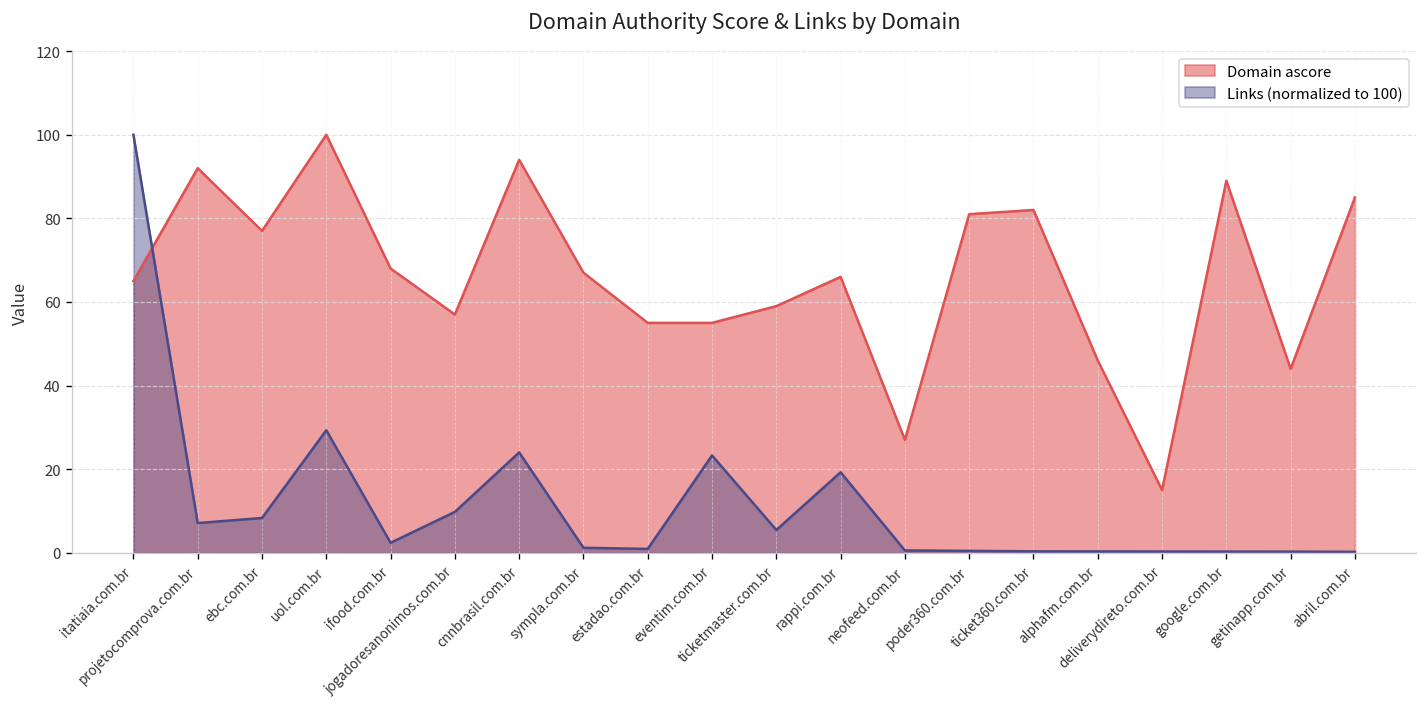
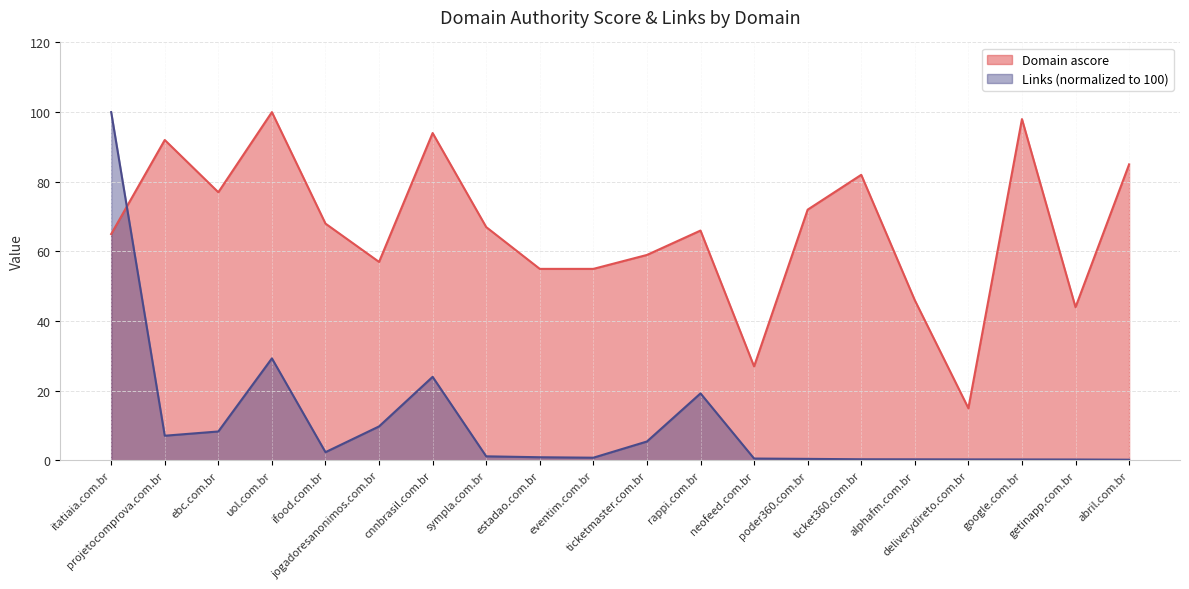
  {
    "Domain ascore": {
      "itatiaia.com.br": 65,
      "projetocomprova.com.br": 92,
      "ebc.com.br": 77,
      "uol.com.br": 100,
      "ifood.com.br": 68,
      "jogadoresanonimos.com.br": 57,
      "cnnbrasil.com.br": 94,
      "sympla.com.br": 67,
      "estadao.com.br": 55,
      "eventim.com.br": 55,
      "ticketmaster.com.br": 59,
      "rappi.com.br": 66,
      "neofeed.com.br": 27,
-     "poder360.com.br": 81,
+     "poder360.com.br": 72,
      "ticket360.com.br": 82,
      "alphafm.com.br": 46,
      "deliverydireto.com.br": 15,
-     "google.com.br": 89,
+     "google.com.br": 98,
      "getinapp.com.br": 44,
      "abril.com.br": 85
    },
    "Links (normalized to 100)": {
      "itatiaia.com.br": 100,
      "projetocomprova.com.br": 7,
      "ebc.com.br": 8,
      "uol.com.br": 29,
      "ifood.com.br": 2,
      "jogadoresanonimos.com.br": 10,
      "cnnbrasil.com.br": 24,
      "sympla.com.br": 1,
      "estadao.com.br": 1,
-     "eventim.com.br": 23,
+     "eventim.com.br": 1,
      "ticketmaster.com.br": 5,
      "rappi.com.br": 19,
      "neofeed.com.br": 1,
      "poder360.com.br": 0,
      "ticket360.com.br": 0,
      "alphafm.com.br": 0,
      "deliverydireto.com.br": 0,
      "google.com.br": 0,
      "getinapp.com.br": 0,
      "abril.com.br": 0
    }
  }
